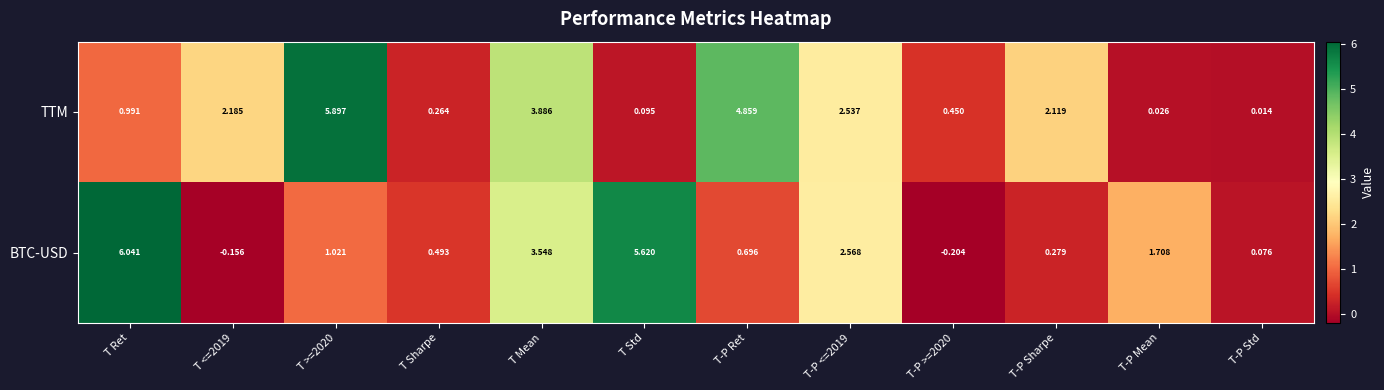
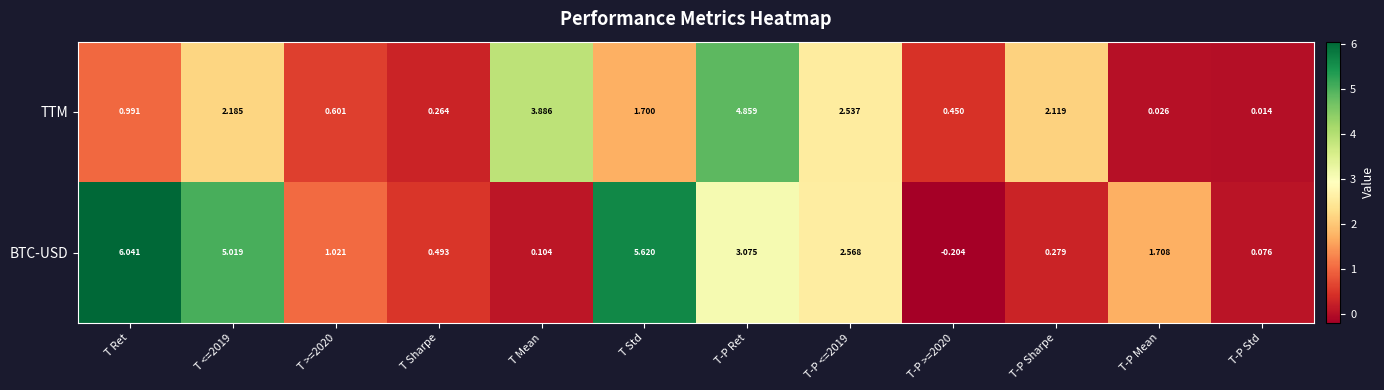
  {
    "TTM": {
      "T Ret": 0.991,
      "T <=2019": 2.185,
-     "T >=2020": 5.897,
+     "T >=2020": 0.601,
      "T Sharpe": 0.264,
      "T Mean": 3.886,
-     "T Std": 0.095,
+     "T Std": 1.700,
      "T-P Ret": 4.859,
      "T-P <=2019": 2.537,
      "T-P >=2020": 0.450,
      "T-P Sharpe": 2.119,
      "T-P Mean": 0.026,
      "T-P Std": 0.014
    },
    "BTC-USD": {
      "T Ret": 6.041,
-     "T <=2019": -0.156,
+     "T <=2019": 5.019,
      "T >=2020": 1.021,
      "T Sharpe": 0.493,
-     "T Mean": 3.548,
+     "T Mean": 0.104,
      "T Std": 5.620,
-     "T-P Ret": 0.696,
+     "T-P Ret": 3.075,
      "T-P <=2019": 2.568,
      "T-P >=2020": -0.204,
      "T-P Sharpe": 0.279,
      "T-P Mean": 1.708,
      "T-P Std": 0.076
    }
  }
